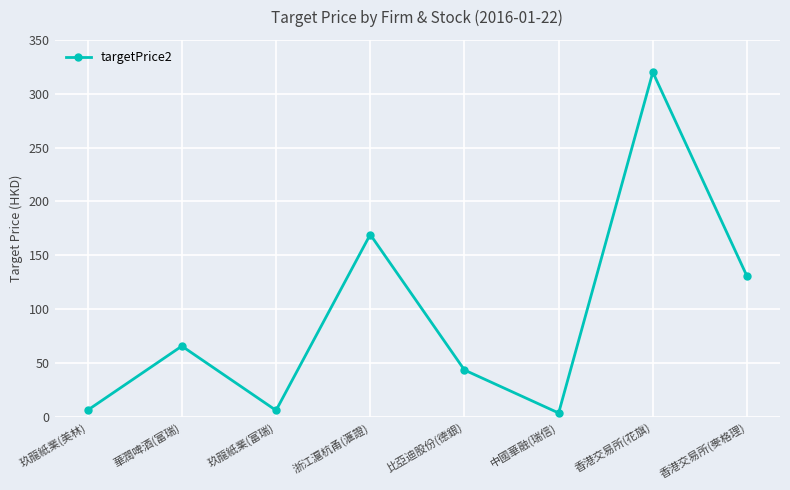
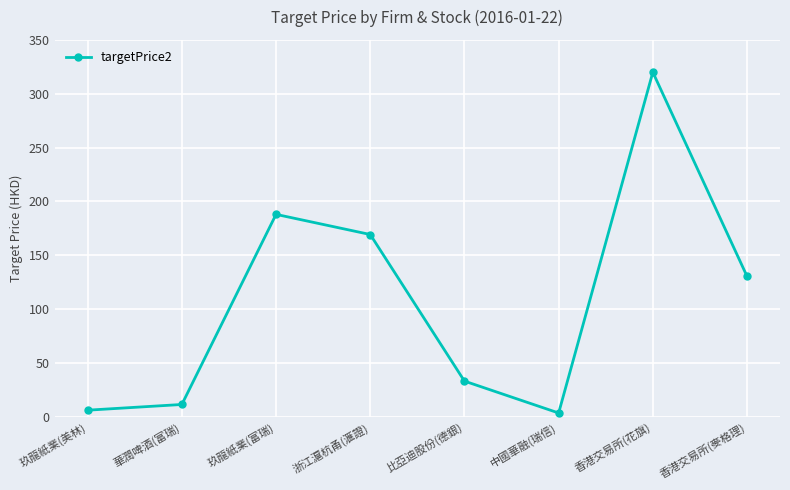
  {
    "玖龍紙業(美林)": 6,
-   "華潤啤酒(富瑞)": 66,
-   "玖龍紙業(富瑞)": 6,
+   "華潤啤酒(富瑞)": 12,
+   "玖龍紙業(富瑞)": 188,
    "浙江滬杭甬(滙證)": 169,
-   "比亞迪股份(德銀)": 44,
+   "比亞迪股份(德銀)": 33,
    "中國華融(瑞信)": 4,
    "香港交易所(花旗)": 320,
    "香港交易所(麥格理)": 131
  }
